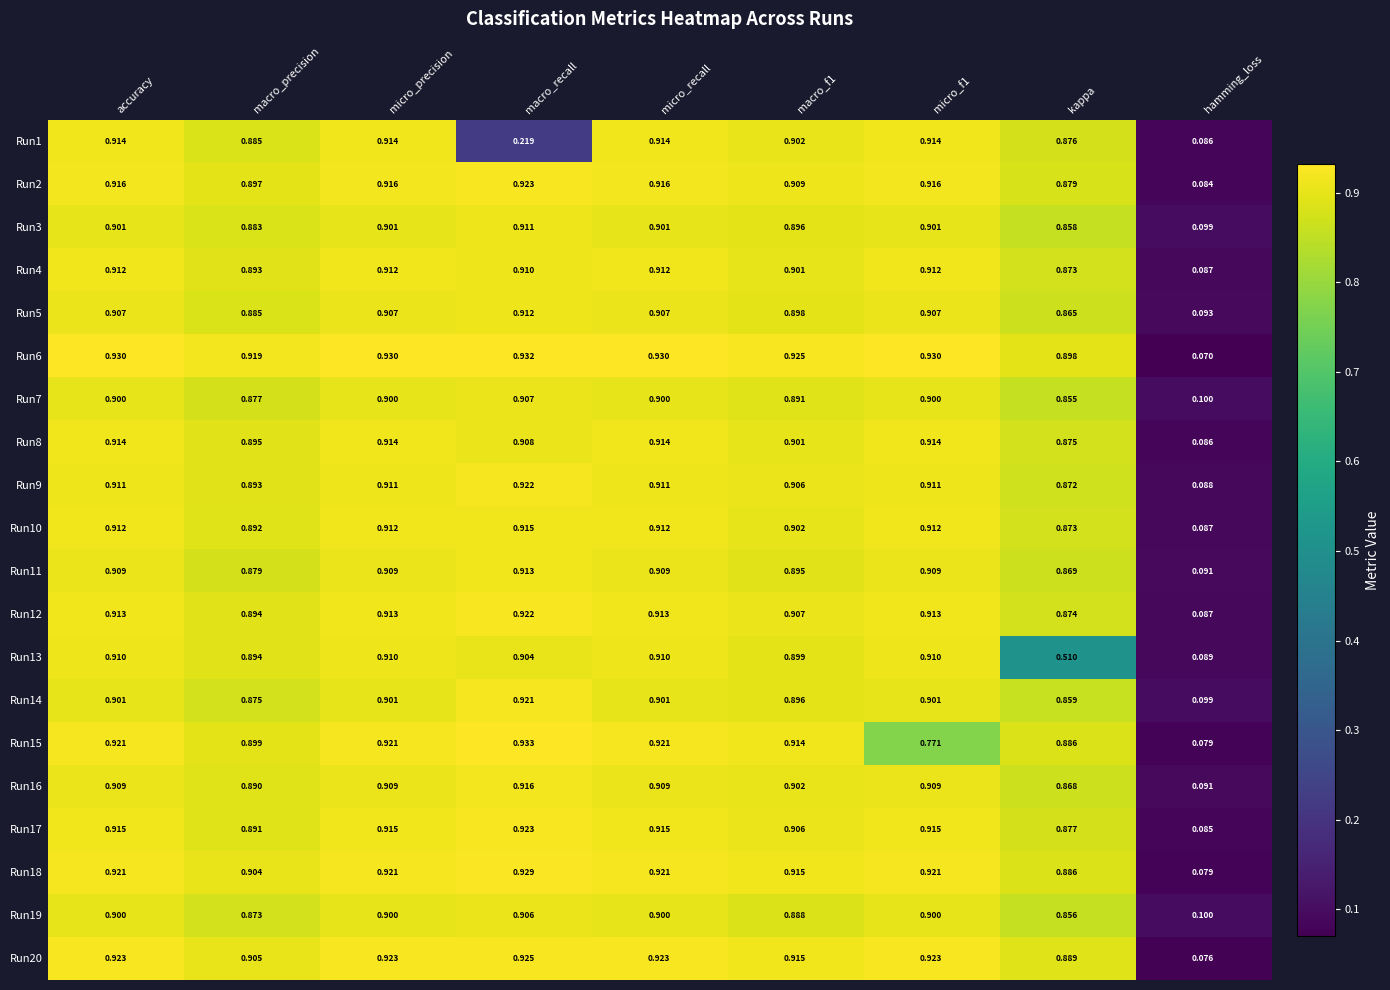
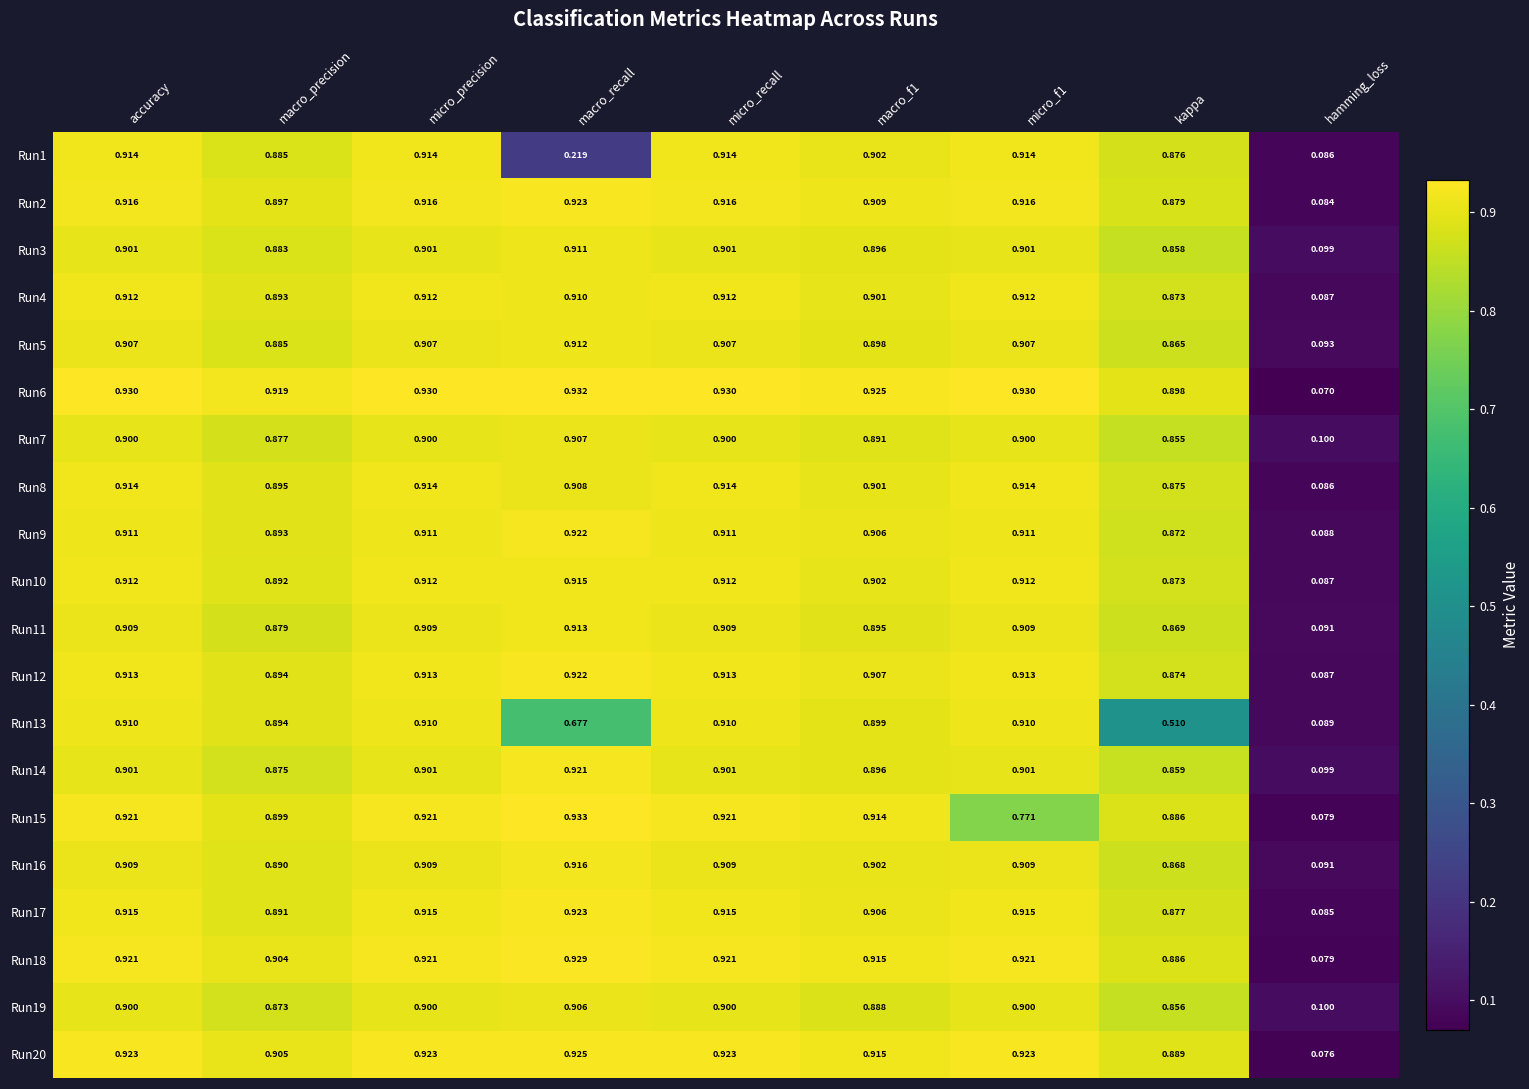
  {
    "Run1": {
      "accuracy": 0.914,
      "macro_precision": 0.885,
      "micro_precision": 0.914,
      "macro_recall": 0.219,
      "micro_recall": 0.914,
      "macro_f1": 0.902,
      "micro_f1": 0.914,
      "kappa": 0.876,
      "hamming_loss": 0.086
    },
    "Run2": {
      "accuracy": 0.916,
      "macro_precision": 0.897,
      "micro_precision": 0.916,
      "macro_recall": 0.923,
      "micro_recall": 0.916,
      "macro_f1": 0.909,
      "micro_f1": 0.916,
      "kappa": 0.879,
      "hamming_loss": 0.084
    },
    "Run3": {
      "accuracy": 0.901,
      "macro_precision": 0.883,
      "micro_precision": 0.901,
      "macro_recall": 0.911,
      "micro_recall": 0.901,
      "macro_f1": 0.896,
      "micro_f1": 0.901,
      "kappa": 0.858,
      "hamming_loss": 0.099
    },
    "Run4": {
      "accuracy": 0.912,
      "macro_precision": 0.893,
      "micro_precision": 0.912,
      "macro_recall": 0.910,
      "micro_recall": 0.912,
      "macro_f1": 0.901,
      "micro_f1": 0.912,
      "kappa": 0.873,
      "hamming_loss": 0.087
    },
    "Run5": {
      "accuracy": 0.907,
      "macro_precision": 0.885,
      "micro_precision": 0.907,
      "macro_recall": 0.912,
      "micro_recall": 0.907,
      "macro_f1": 0.898,
      "micro_f1": 0.907,
      "kappa": 0.865,
      "hamming_loss": 0.093
    },
    "Run6": {
      "accuracy": 0.930,
      "macro_precision": 0.919,
      "micro_precision": 0.930,
      "macro_recall": 0.932,
      "micro_recall": 0.930,
      "macro_f1": 0.925,
      "micro_f1": 0.930,
      "kappa": 0.898,
      "hamming_loss": 0.070
    },
    "Run7": {
      "accuracy": 0.900,
      "macro_precision": 0.877,
      "micro_precision": 0.900,
      "macro_recall": 0.907,
      "micro_recall": 0.900,
      "macro_f1": 0.891,
      "micro_f1": 0.900,
      "kappa": 0.855,
      "hamming_loss": 0.100
    },
    "Run8": {
      "accuracy": 0.914,
      "macro_precision": 0.895,
      "micro_precision": 0.914,
      "macro_recall": 0.908,
      "micro_recall": 0.914,
      "macro_f1": 0.901,
      "micro_f1": 0.914,
      "kappa": 0.875,
      "hamming_loss": 0.086
    },
    "Run9": {
      "accuracy": 0.911,
      "macro_precision": 0.893,
      "micro_precision": 0.911,
      "macro_recall": 0.922,
      "micro_recall": 0.911,
      "macro_f1": 0.906,
      "micro_f1": 0.911,
      "kappa": 0.872,
      "hamming_loss": 0.088
    },
    "Run10": {
      "accuracy": 0.912,
      "macro_precision": 0.892,
      "micro_precision": 0.912,
      "macro_recall": 0.915,
      "micro_recall": 0.912,
      "macro_f1": 0.902,
      "micro_f1": 0.912,
      "kappa": 0.873,
      "hamming_loss": 0.087
    },
    "Run11": {
      "accuracy": 0.909,
      "macro_precision": 0.879,
      "micro_precision": 0.909,
      "macro_recall": 0.913,
      "micro_recall": 0.909,
      "macro_f1": 0.895,
      "micro_f1": 0.909,
      "kappa": 0.869,
      "hamming_loss": 0.091
    },
    "Run12": {
      "accuracy": 0.913,
      "macro_precision": 0.894,
      "micro_precision": 0.913,
      "macro_recall": 0.922,
      "micro_recall": 0.913,
      "macro_f1": 0.907,
      "micro_f1": 0.913,
      "kappa": 0.874,
      "hamming_loss": 0.087
    },
    "Run13": {
      "accuracy": 0.910,
      "macro_precision": 0.894,
      "micro_precision": 0.910,
-     "macro_recall": 0.904,
+     "macro_recall": 0.677,
      "micro_recall": 0.910,
      "macro_f1": 0.899,
      "micro_f1": 0.910,
      "kappa": 0.510,
      "hamming_loss": 0.089
    },
    "Run14": {
      "accuracy": 0.901,
      "macro_precision": 0.875,
      "micro_precision": 0.901,
      "macro_recall": 0.921,
      "micro_recall": 0.901,
      "macro_f1": 0.896,
      "micro_f1": 0.901,
      "kappa": 0.859,
      "hamming_loss": 0.099
    },
    "Run15": {
      "accuracy": 0.921,
      "macro_precision": 0.899,
      "micro_precision": 0.921,
      "macro_recall": 0.933,
      "micro_recall": 0.921,
      "macro_f1": 0.914,
      "micro_f1": 0.771,
      "kappa": 0.886,
      "hamming_loss": 0.079
    },
    "Run16": {
      "accuracy": 0.909,
      "macro_precision": 0.890,
      "micro_precision": 0.909,
      "macro_recall": 0.916,
      "micro_recall": 0.909,
      "macro_f1": 0.902,
      "micro_f1": 0.909,
      "kappa": 0.868,
      "hamming_loss": 0.091
    },
    "Run17": {
      "accuracy": 0.915,
      "macro_precision": 0.891,
      "micro_precision": 0.915,
      "macro_recall": 0.923,
      "micro_recall": 0.915,
      "macro_f1": 0.906,
      "micro_f1": 0.915,
      "kappa": 0.877,
      "hamming_loss": 0.085
    },
    "Run18": {
      "accuracy": 0.921,
      "macro_precision": 0.904,
      "micro_precision": 0.921,
      "macro_recall": 0.929,
      "micro_recall": 0.921,
      "macro_f1": 0.915,
      "micro_f1": 0.921,
      "kappa": 0.886,
      "hamming_loss": 0.079
    },
    "Run19": {
      "accuracy": 0.900,
      "macro_precision": 0.873,
      "micro_precision": 0.900,
      "macro_recall": 0.906,
      "micro_recall": 0.900,
      "macro_f1": 0.888,
      "micro_f1": 0.900,
      "kappa": 0.856,
      "hamming_loss": 0.100
    },
    "Run20": {
      "accuracy": 0.923,
      "macro_precision": 0.905,
      "micro_precision": 0.923,
      "macro_recall": 0.925,
      "micro_recall": 0.923,
      "macro_f1": 0.915,
      "micro_f1": 0.923,
      "kappa": 0.889,
      "hamming_loss": 0.076
    }
  }
